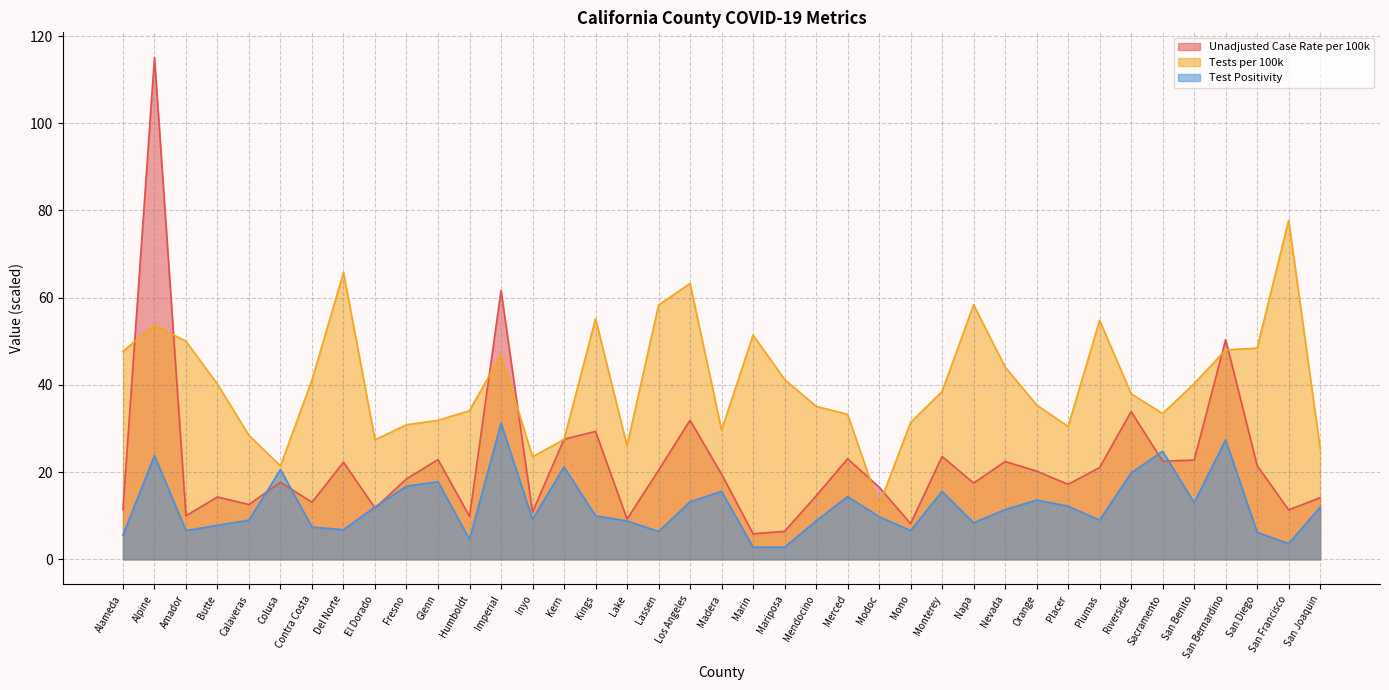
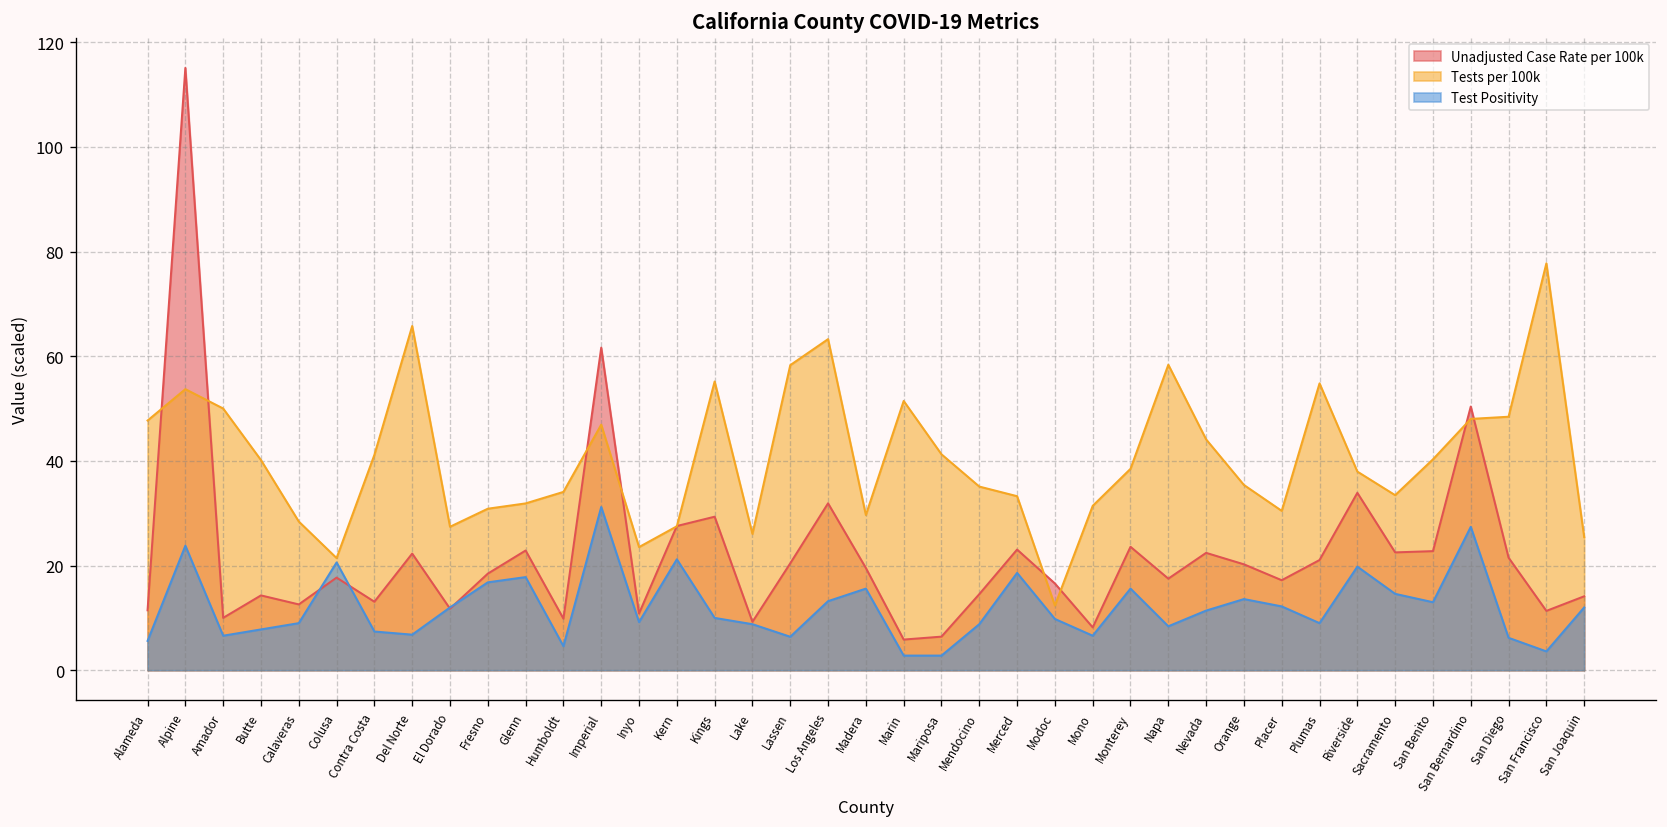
  {
    "Unadjusted Case Rate per 100k": {
      "Alameda": 11,
      "Alpine": 115,
      "Amador": 10,
      "Butte": 14,
      "Calaveras": 13,
      "Colusa": 18,
      "Contra Costa": 13,
      "Del Norte": 22,
      "Fresno": 18,
      "Glenn": 23,
      "Humboldt": 10,
      "Imperial": 62,
      "Inyo": 11,
      "Kings": 29,
      "Lassen": 20,
      "Los Angeles": 32,
      "Madera": 20,
      "Marin": 6,
      "Mariposa": 6,
      "Mendocino": 15,
      "Merced": 23,
      "Modoc": 17,
      "Mono": 8,
      "Monterey": 24,
      "Napa": 18,
      "Nevada": 22,
      "Orange": 20,
      "Placer": 17,
      "Plumas": 21,
      "Riverside": 34,
      "Sacramento": 23,
      "San Benito": 23,
      "San Bernardino": 50,
      "San Diego": 22,
      "San Francisco": 11,
      "San Joaquin": 14
    },
    "Tests per 100k": {
      "Alameda": 48,
      "Alpine": 54,
      "Amador": 50,
      "Butte": 40,
      "Calaveras": 28,
      "Colusa": 21,
      "Contra Costa": 41,
      "Del Norte": 66,
      "El Dorado": 27,
      "Fresno": 31,
      "Glenn": 32,
      "Humboldt": 34,
      "Imperial": 47,
      "Inyo": 24,
      "Kings": 55,
      "Lake": 26,
      "Lassen": 58,
      "Los Angeles": 63,
      "Madera": 30,
      "Marin": 51,
      "Mariposa": 41,
      "Mendocino": 35,
      "Merced": 33,
      "Modoc": 12,
      "Mono": 31,
      "Monterey": 38,
      "Napa": 58,
      "Nevada": 44,
      "Orange": 35,
      "Placer": 30,
      "Plumas": 55,
      "Riverside": 38,
      "Sacramento": 33,
      "San Benito": 40,
      "San Bernardino": 48,
      "San Diego": 48,
      "San Francisco": 78,
      "San Joaquin": 25
    },
    "Test Positivity": {
      "Alameda": 6,
      "Alpine": 24,
      "Amador": 7,
      "Butte": 8,
      "Calaveras": 9,
      "Colusa": 21,
      "Contra Costa": 7,
      "Del Norte": 7,
      "Fresno": 17,
      "Glenn": 18,
      "Humboldt": 5,
      "Imperial": 31,
      "Inyo": 9,
      "Kern": 21,
      "Kings": 10,
      "Lassen": 6,
      "Los Angeles": 13,
      "Madera": 16,
      "Marin": 3,
      "Mariposa": 3,
      "Mendocino": 9,
-     "Merced": 14,
+     "Merced": 19,
      "Modoc": 10,
      "Mono": 7,
      "Monterey": 16,
      "Napa": 8,
      "Nevada": 11,
      "Orange": 14,
      "Placer": 12,
      "Plumas": 9,
      "Riverside": 20,
-     "Sacramento": 25,
+     "Sacramento": 15,
      "San Benito": 13,
      "San Bernardino": 27,
      "San Diego": 6,
      "San Francisco": 4,
      "San Joaquin": 12
    }
  }
